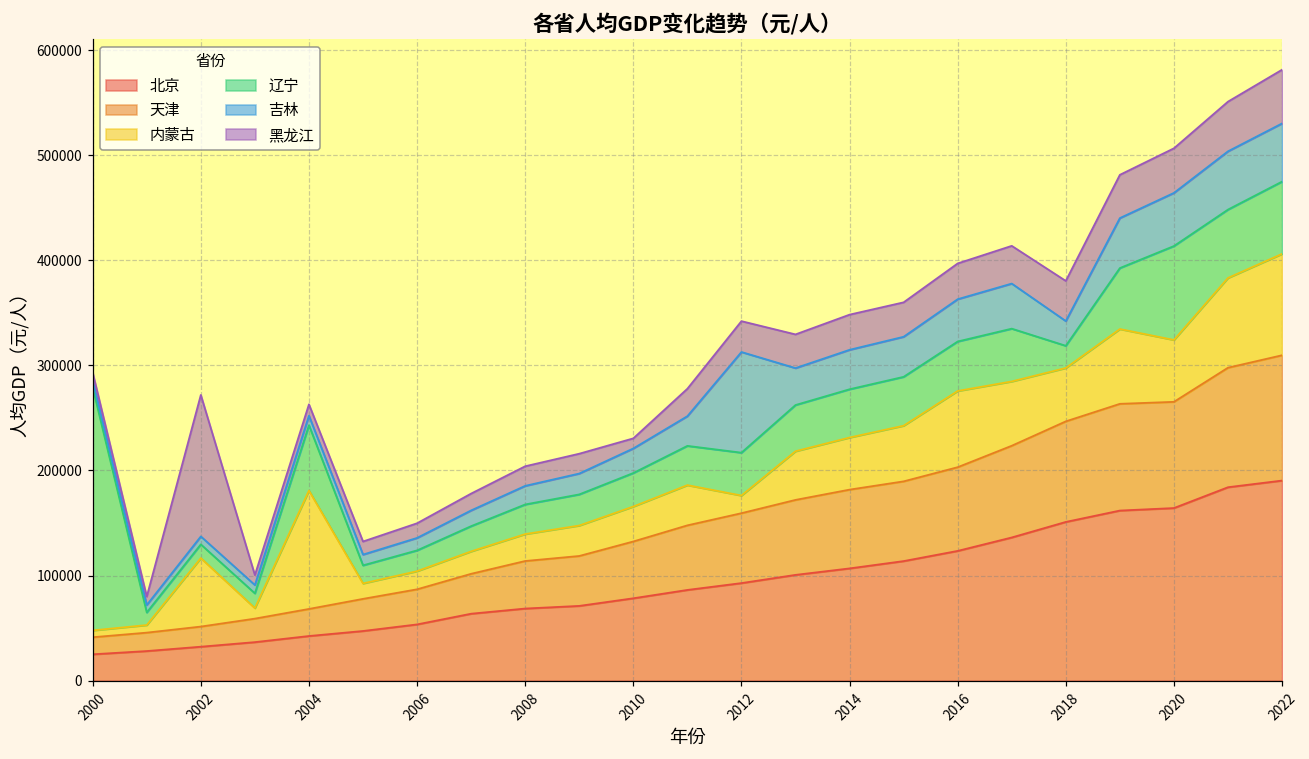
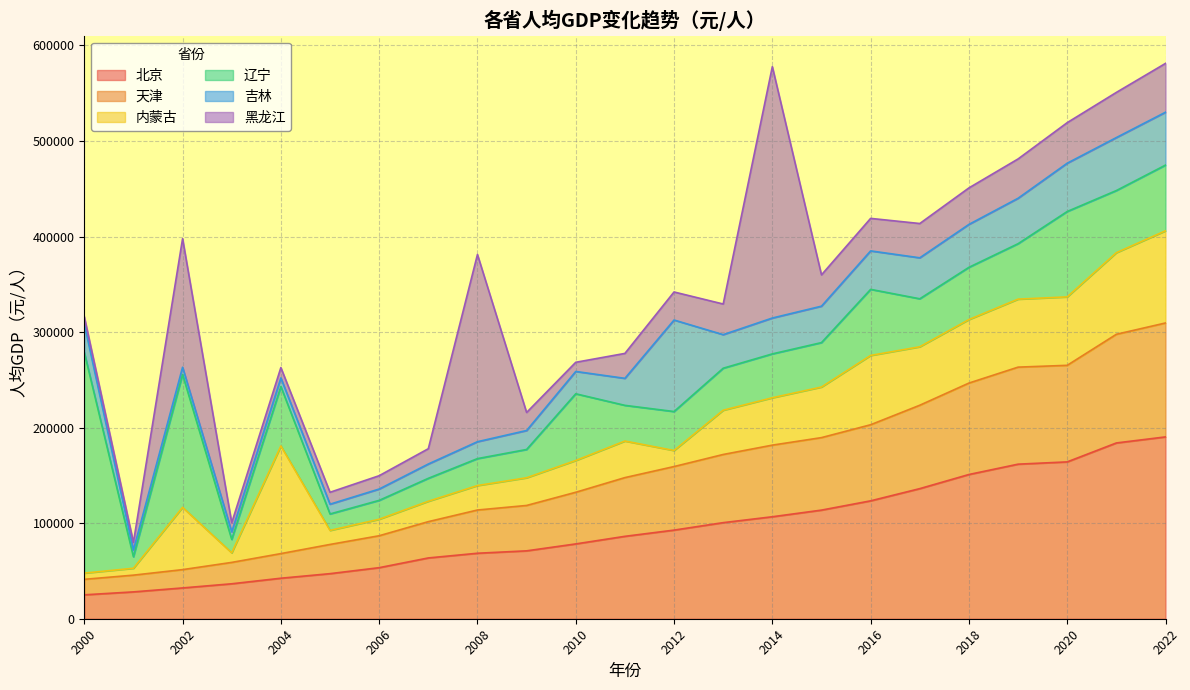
  {
    "内蒙古": {
      "2000": 10000,
      "2002": 70000,
      "2004": 110000,
      "2006": 20000,
      "2008": 30000,
      "2010": 30000,
      "2012": 20000,
      "2014": 50000,
      "2016": 70000,
-     "2018": 50000,
-     "2020": 60000,
+     "2018": 70000,
+     "2020": 70000,
      "2022": 100000
    },
    "辽宁": {
      "2000": 230000,
-     "2002": 10000,
+     "2002": 140000,
      "2004": 60000,
      "2006": 20000,
      "2008": 30000,
-     "2010": 30000,
+     "2010": 70000,
      "2012": 40000,
      "2014": 50000,
-     "2016": 50000,
-     "2018": 20000,
+     "2016": 70000,
+     "2018": 50000,
      "2020": 90000,
      "2022": 70000
    },
    "吉林": {
-     "2000": 10000,
+     "2000": 30000,
      "2002": 10000,
      "2004": 10000,
      "2006": 10000,
      "2008": 20000,
      "2010": 20000,
      "2012": 100000,
      "2014": 40000,
      "2016": 40000,
-     "2018": 20000,
+     "2018": 40000,
      "2020": 50000,
      "2022": 60000
    },
    "黑龙江": {
      "2000": 10000,
      "2002": 130000,
      "2004": 10000,
      "2006": 10000,
-     "2008": 20000,
+     "2008": 200000,
      "2010": 10000,
      "2012": 30000,
-     "2014": 30000,
+     "2014": 260000,
      "2016": 30000,
      "2018": 40000,
      "2020": 40000,
      "2022": 50000
    }
  }
